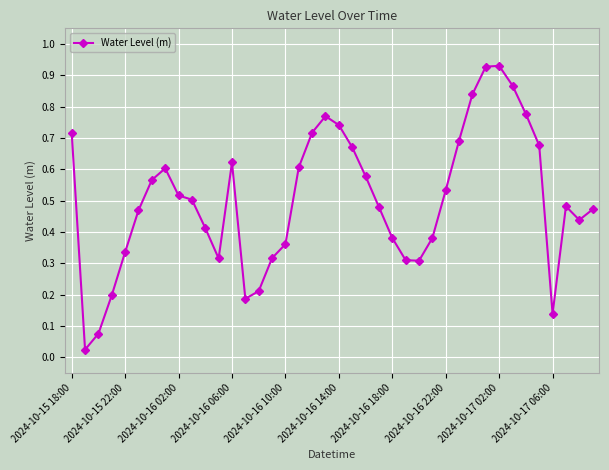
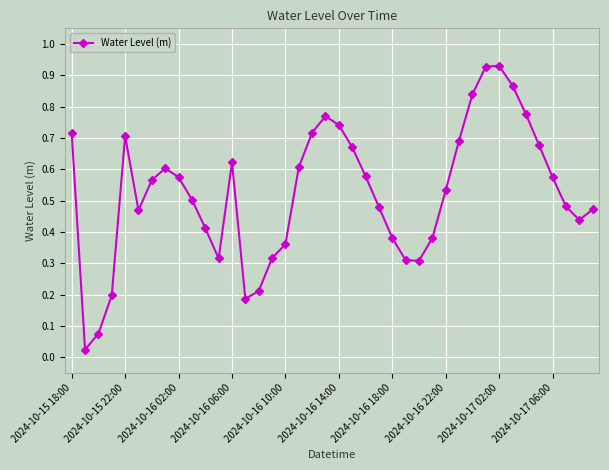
  {
    "2024-10-15 18:00": 0.72,
-   "2024-10-15 22:00": 0.34,
-   "2024-10-16 02:00": 0.52,
+   "2024-10-15 22:00": 0.71,
+   "2024-10-16 02:00": 0.57,
    "2024-10-16 06:00": 0.62,
    "2024-10-16 10:00": 0.36,
    "2024-10-16 14:00": 0.74,
    "2024-10-16 18:00": 0.38,
    "2024-10-16 22:00": 0.53,
    "2024-10-17 02:00": 0.93,
-   "2024-10-17 06:00": 0.14
+   "2024-10-17 06:00": 0.57
  }
